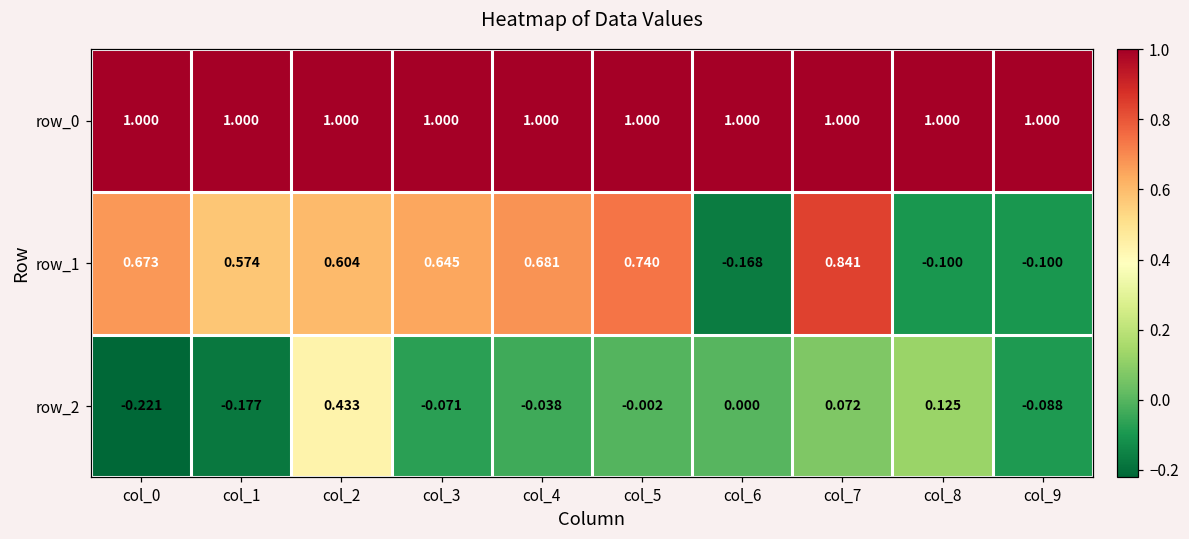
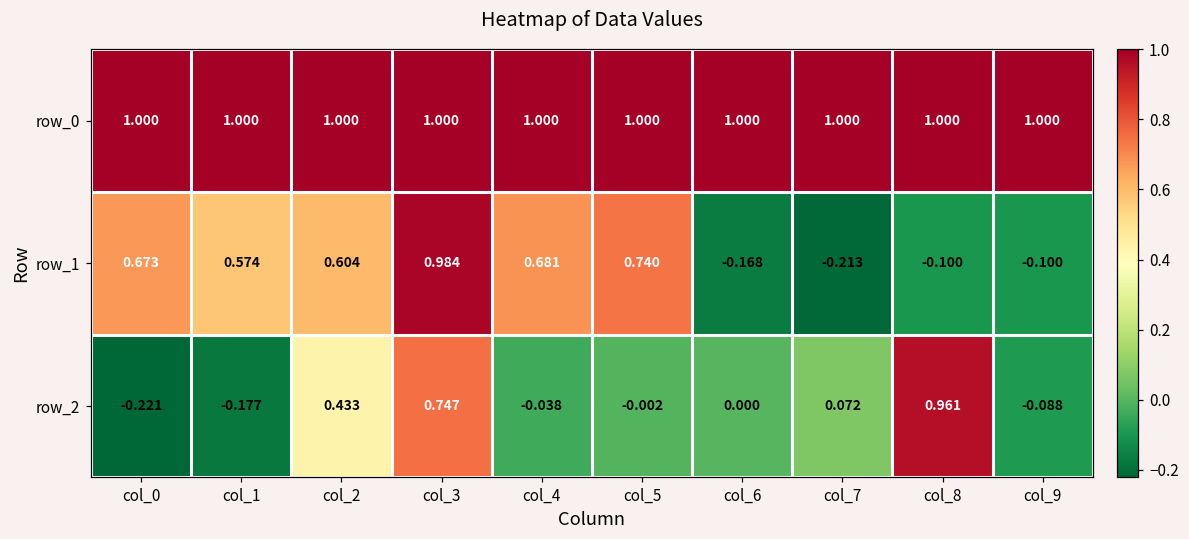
  {
    "row_0": {
      "col_0": 1.000,
      "col_1": 1.000,
      "col_2": 1.000,
      "col_3": 1.000,
      "col_4": 1.000,
      "col_5": 1.000,
      "col_6": 1.000,
      "col_7": 1.000,
      "col_8": 1.000,
      "col_9": 1.000
    },
    "row_1": {
      "col_0": 0.673,
      "col_1": 0.574,
      "col_2": 0.604,
-     "col_3": 0.645,
+     "col_3": 0.984,
      "col_4": 0.681,
      "col_5": 0.740,
      "col_6": -0.168,
-     "col_7": 0.841,
+     "col_7": -0.213,
      "col_8": -0.100,
      "col_9": -0.100
    },
    "row_2": {
      "col_0": -0.221,
      "col_1": -0.177,
      "col_2": 0.433,
-     "col_3": -0.071,
+     "col_3": 0.747,
      "col_4": -0.038,
      "col_5": -0.002,
      "col_6": 0.000,
      "col_7": 0.072,
-     "col_8": 0.125,
+     "col_8": 0.961,
      "col_9": -0.088
    }
  }
